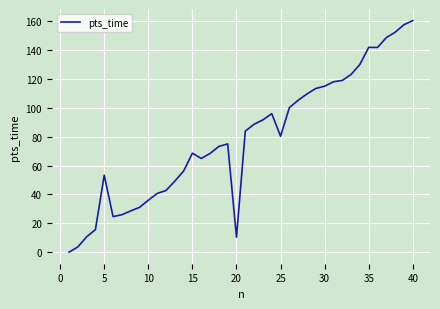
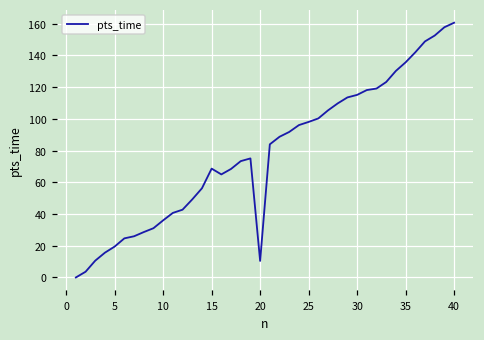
  {
-   "5": 53,
+   "5": 19,
    "10": 36,
    "15": 69,
    "20": 10,
-   "25": 80,
+   "25": 98,
    "30": 115,
-   "35": 142,
+   "35": 136,
    "40": 161
  }
